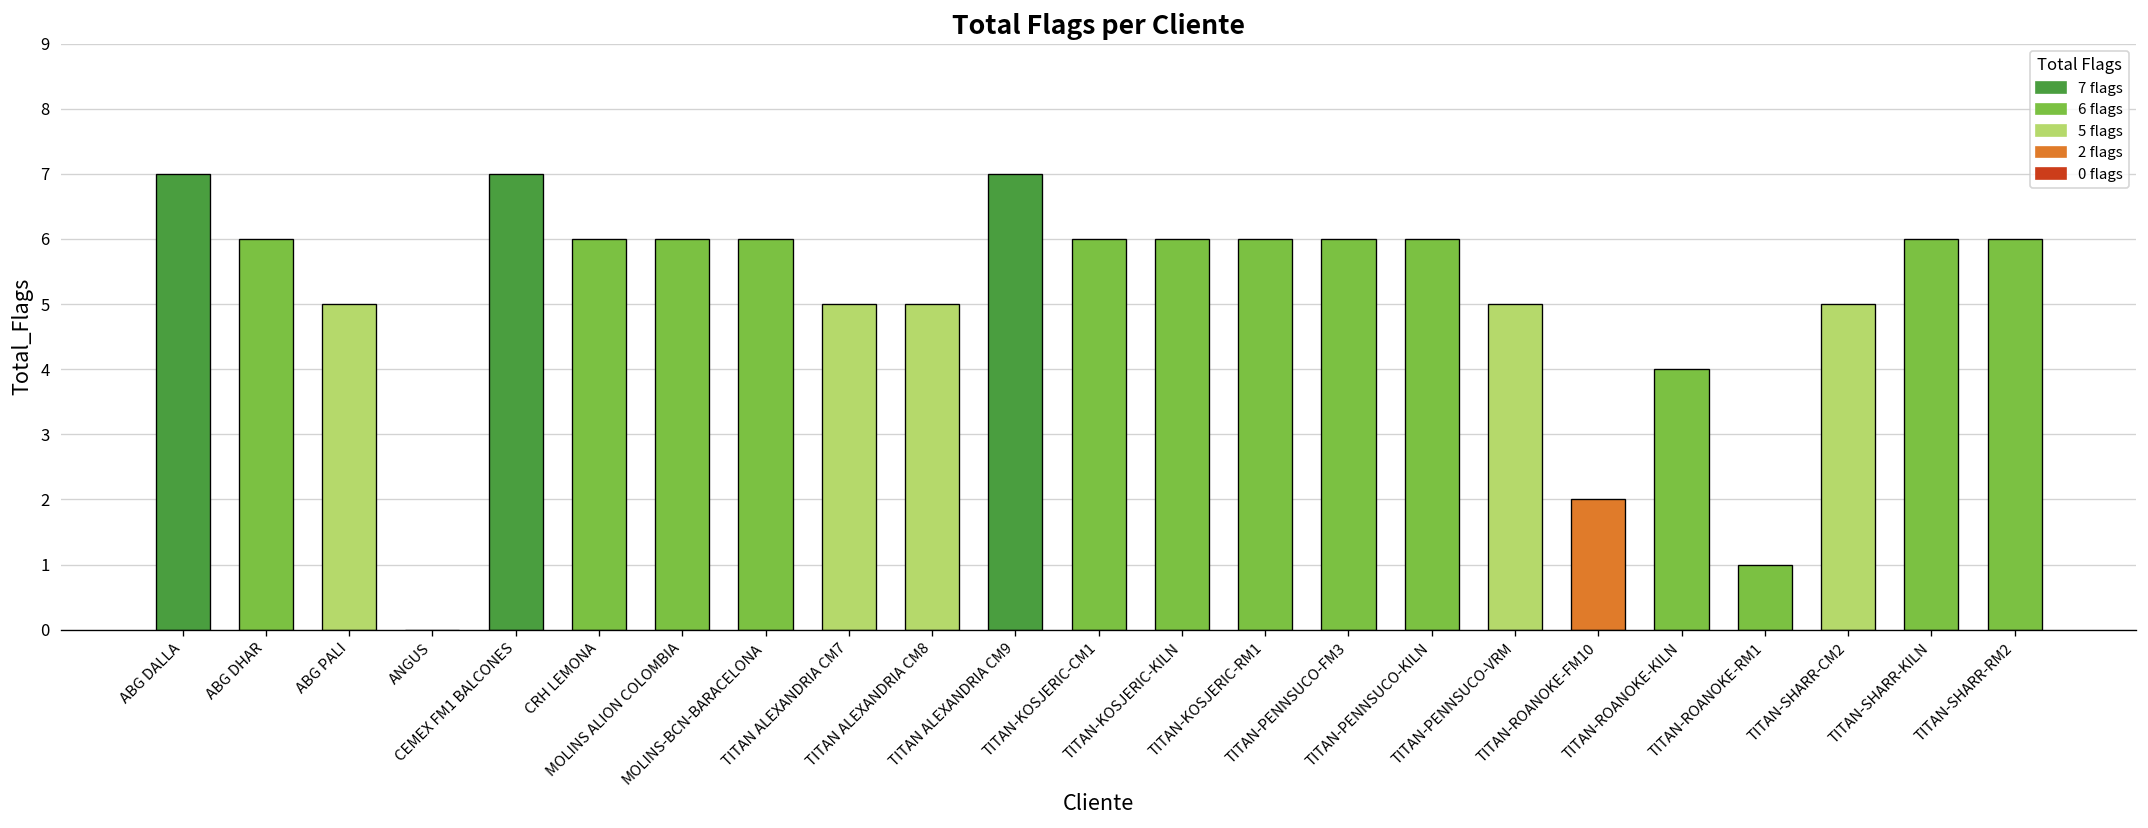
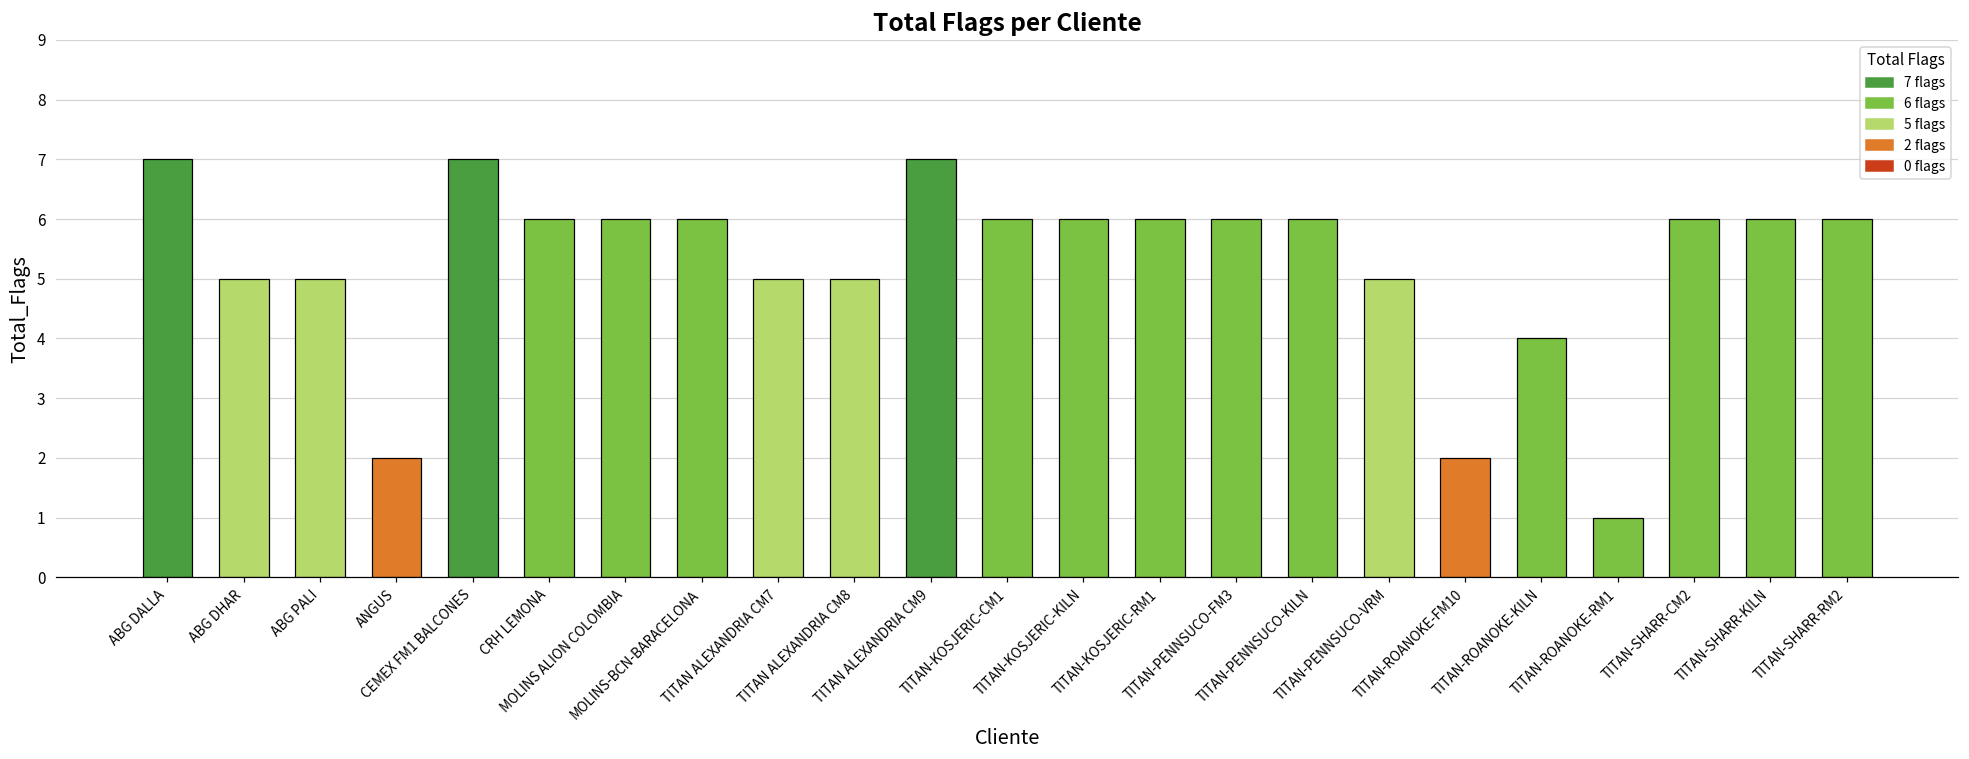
  {
    "ABG DALLA": 7,
-   "ABG DHAR": 6,
+   "ABG DHAR": 5,
    "ABG PALI": 5,
-   "ANGUS": 0,
+   "ANGUS": 2,
    "CEMEX FM1 BALCONES": 7,
    "CRH LEMONA": 6,
    "MOLINS ALION COLOMBIA": 6,
    "MOLINS-BCN-BARACELONA": 6,
    "TITAN ALEXANDRIA CM7": 5,
    "TITAN ALEXANDRIA CM8": 5,
    "TITAN ALEXANDRIA CM9": 7,
    "TITAN-KOSJERIC-CM1": 6,
    "TITAN-KOSJERIC-KILN": 6,
    "TITAN-KOSJERIC-RM1": 6,
    "TITAN-PENNSUCO-FM3": 6,
    "TITAN-PENNSUCO-KILN": 6,
    "TITAN-PENNSUCO-VRM": 5,
    "TITAN-ROANOKE-FM10": 2,
    "TITAN-ROANOKE-KILN": 4,
    "TITAN-ROANOKE-RM1": 1,
-   "TITAN-SHARR-CM2": 5,
+   "TITAN-SHARR-CM2": 6,
    "TITAN-SHARR-KILN": 6,
    "TITAN-SHARR-RM2": 6
  }
